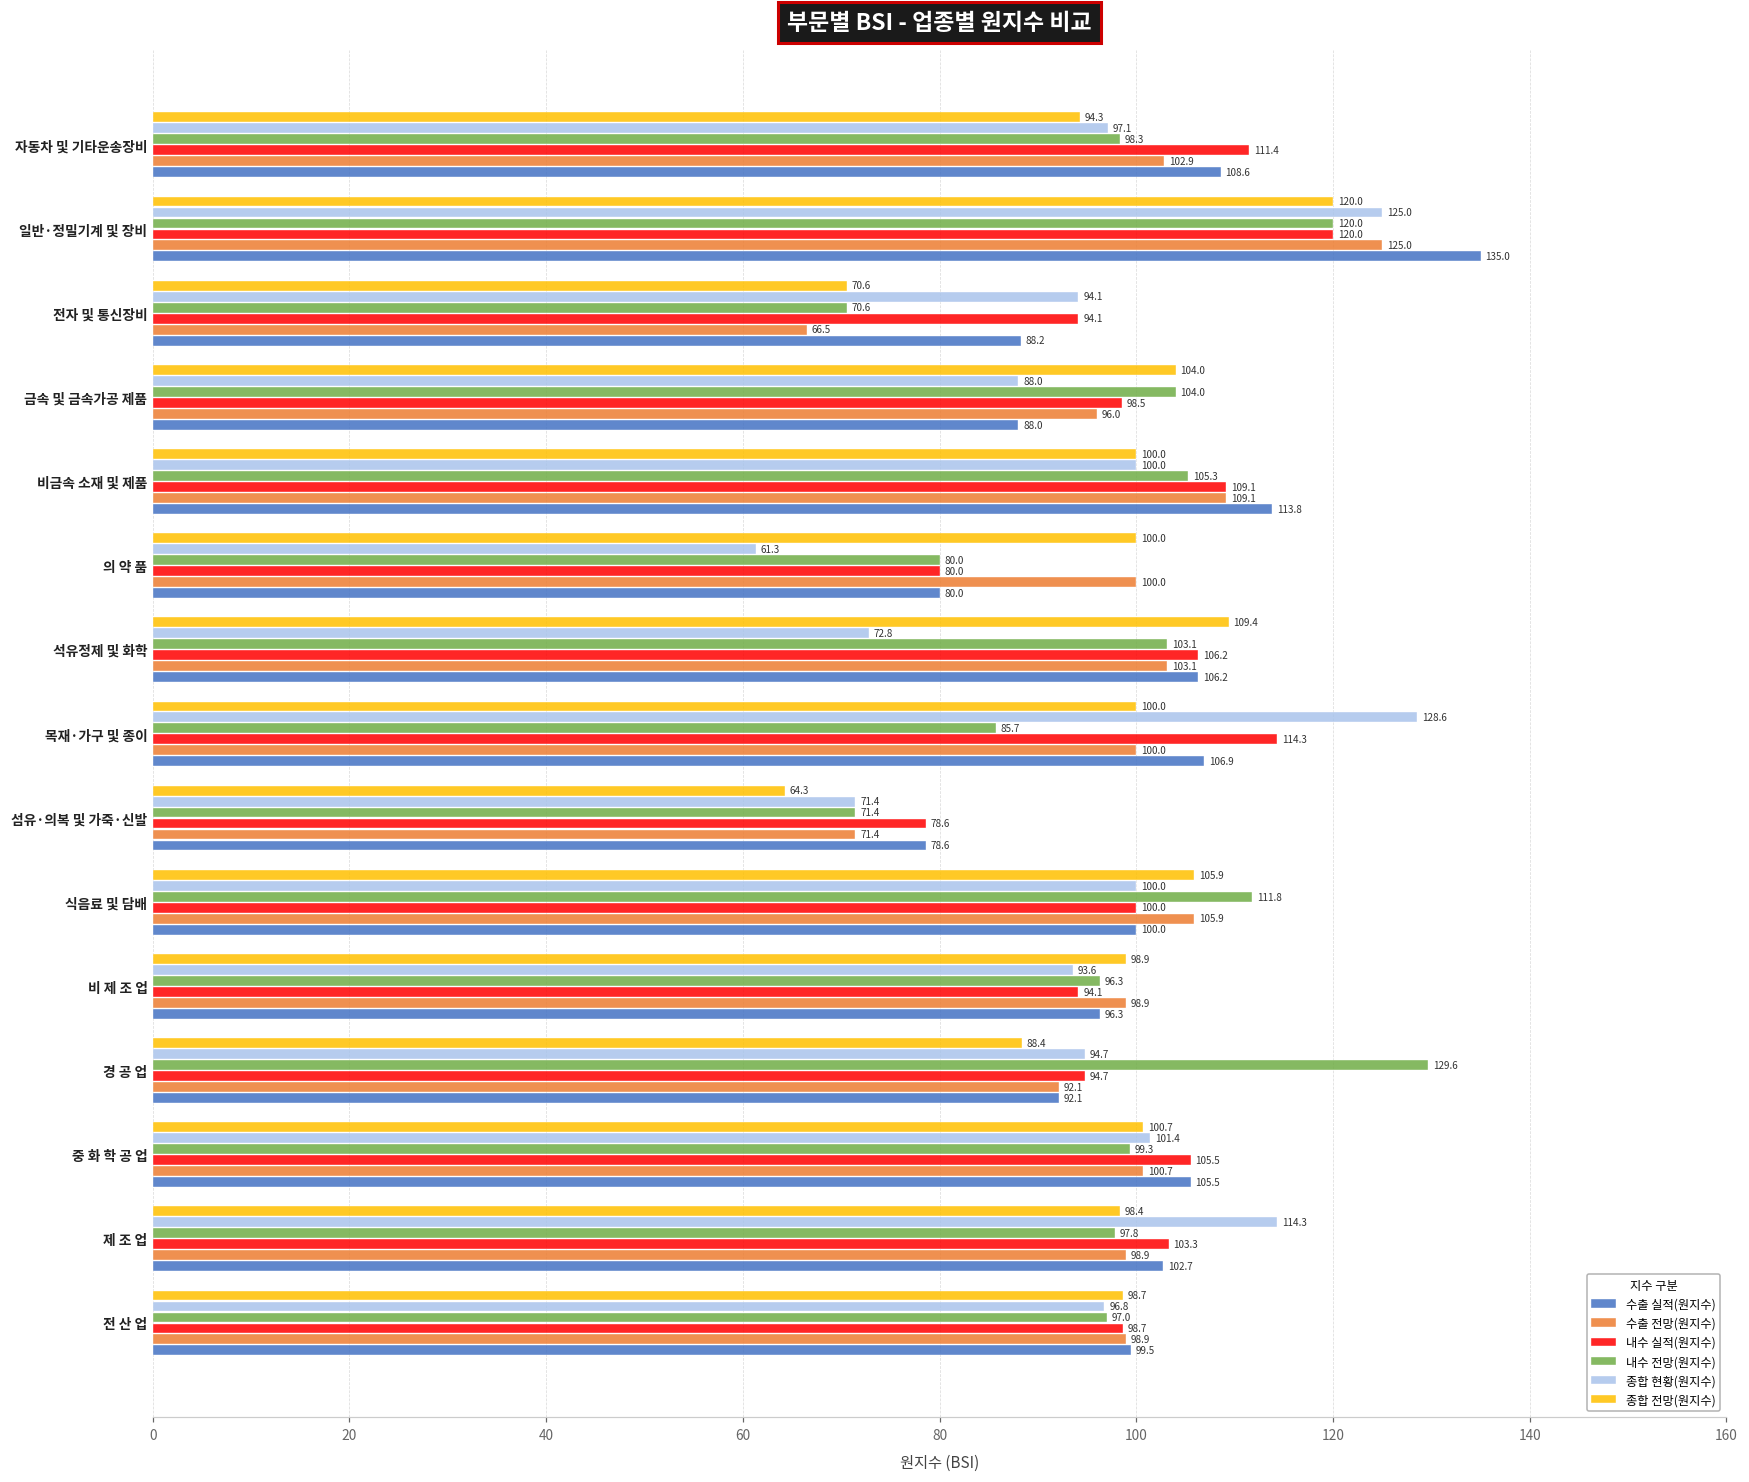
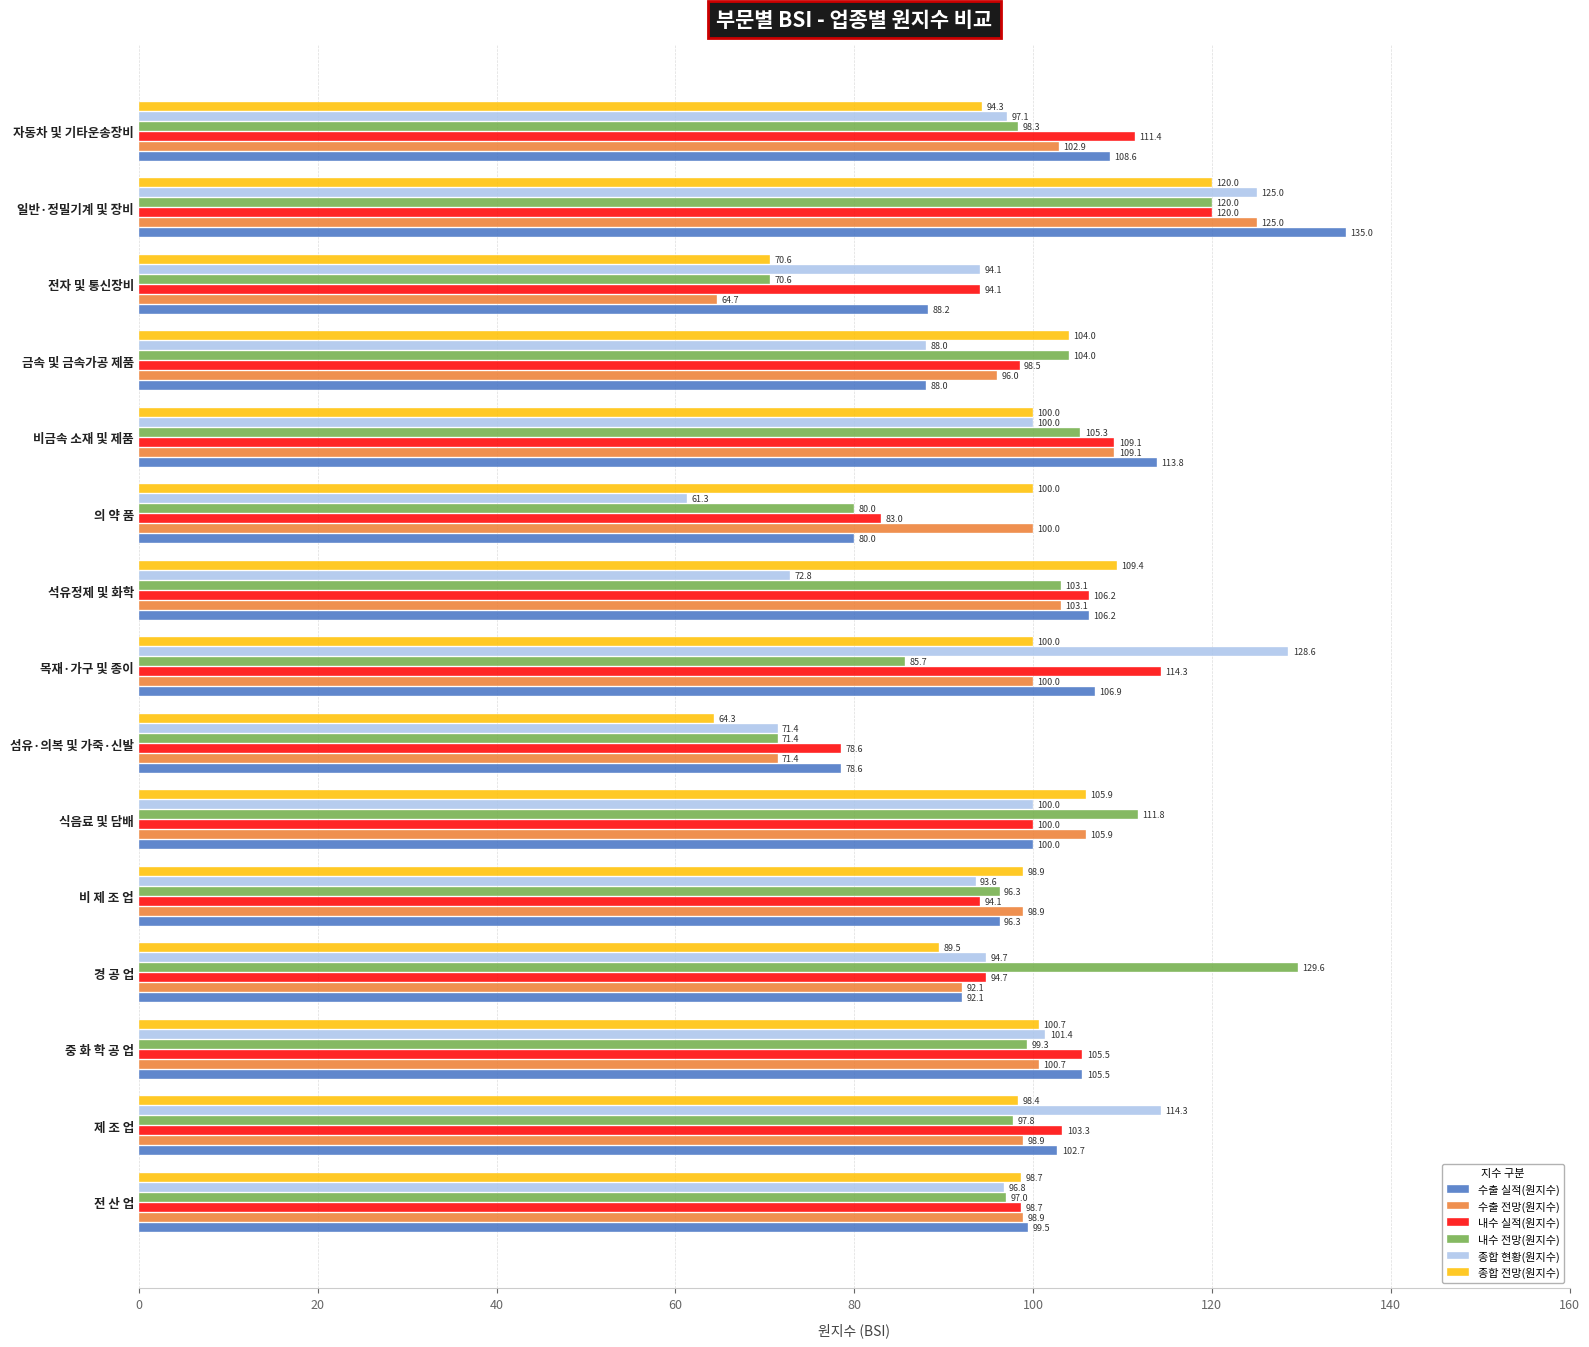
  {
    "수출 실적(원지수)": {
      "자동차 및 기타운송장비": 108.6,
      "일반·정밀기계 및 장비": 135.0,
      "전자 및 통신장비": 88.2,
      "금속 및 금속가공 제품": 88.0,
      "비금속 소재 및 제품": 113.8,
      "의 약 품": 80.0,
      "석유정제 및 화학": 106.2,
      "목재·가구 및 종이": 106.9,
      "섬유·의복 및 가죽·신발": 78.6,
      "식음료 및 담배": 100.0,
      "비 제 조 업": 96.3,
      "경 공 업": 92.1,
      "중 화 학 공 업": 105.5,
      "제 조 업": 102.7,
      "전 산 업": 99.5
    },
    "수출 전망(원지수)": {
      "자동차 및 기타운송장비": 102.9,
      "일반·정밀기계 및 장비": 125.0,
-     "전자 및 통신장비": 66.5,
+     "전자 및 통신장비": 64.7,
      "금속 및 금속가공 제품": 96.0,
      "비금속 소재 및 제품": 109.1,
      "의 약 품": 100.0,
      "석유정제 및 화학": 103.1,
      "목재·가구 및 종이": 100.0,
      "섬유·의복 및 가죽·신발": 71.4,
      "식음료 및 담배": 105.9,
      "비 제 조 업": 98.9,
      "경 공 업": 92.1,
      "중 화 학 공 업": 100.7,
      "제 조 업": 98.9,
      "전 산 업": 98.9
    },
    "내수 실적(원지수)": {
      "자동차 및 기타운송장비": 111.4,
      "일반·정밀기계 및 장비": 120.0,
      "전자 및 통신장비": 94.1,
      "금속 및 금속가공 제품": 98.5,
      "비금속 소재 및 제품": 109.1,
-     "의 약 품": 80.0,
+     "의 약 품": 83.0,
      "석유정제 및 화학": 106.2,
      "목재·가구 및 종이": 114.3,
      "섬유·의복 및 가죽·신발": 78.6,
      "식음료 및 담배": 100.0,
      "비 제 조 업": 94.1,
      "경 공 업": 94.7,
      "중 화 학 공 업": 105.5,
      "제 조 업": 103.3,
      "전 산 업": 98.7
    },
    "내수 전망(원지수)": {
      "자동차 및 기타운송장비": 98.3,
      "일반·정밀기계 및 장비": 120.0,
      "전자 및 통신장비": 70.6,
      "금속 및 금속가공 제품": 104.0,
      "비금속 소재 및 제품": 105.3,
      "의 약 품": 80.0,
      "석유정제 및 화학": 103.1,
      "목재·가구 및 종이": 85.7,
      "섬유·의복 및 가죽·신발": 71.4,
      "식음료 및 담배": 111.8,
      "비 제 조 업": 96.3,
      "경 공 업": 129.6,
      "중 화 학 공 업": 99.3,
      "제 조 업": 97.8,
      "전 산 업": 97.0
    },
    "종합 현황(원지수)": {
      "자동차 및 기타운송장비": 97.1,
      "일반·정밀기계 및 장비": 125.0,
      "전자 및 통신장비": 94.1,
      "금속 및 금속가공 제품": 88.0,
      "비금속 소재 및 제품": 100.0,
      "의 약 품": 61.3,
      "석유정제 및 화학": 72.8,
      "목재·가구 및 종이": 128.6,
      "섬유·의복 및 가죽·신발": 71.4,
      "식음료 및 담배": 100.0,
      "비 제 조 업": 93.6,
      "경 공 업": 94.7,
      "중 화 학 공 업": 101.4,
      "제 조 업": 114.3,
      "전 산 업": 96.8
    },
    "종합 전망(원지수)": {
      "자동차 및 기타운송장비": 94.3,
      "일반·정밀기계 및 장비": 120.0,
      "전자 및 통신장비": 70.6,
      "금속 및 금속가공 제품": 104.0,
      "비금속 소재 및 제품": 100.0,
      "의 약 품": 100.0,
      "석유정제 및 화학": 109.4,
      "목재·가구 및 종이": 100.0,
      "섬유·의복 및 가죽·신발": 64.3,
      "식음료 및 담배": 105.9,
      "비 제 조 업": 98.9,
-     "경 공 업": 88.4,
+     "경 공 업": 89.5,
      "중 화 학 공 업": 100.7,
      "제 조 업": 98.4,
      "전 산 업": 98.7
    }
  }
